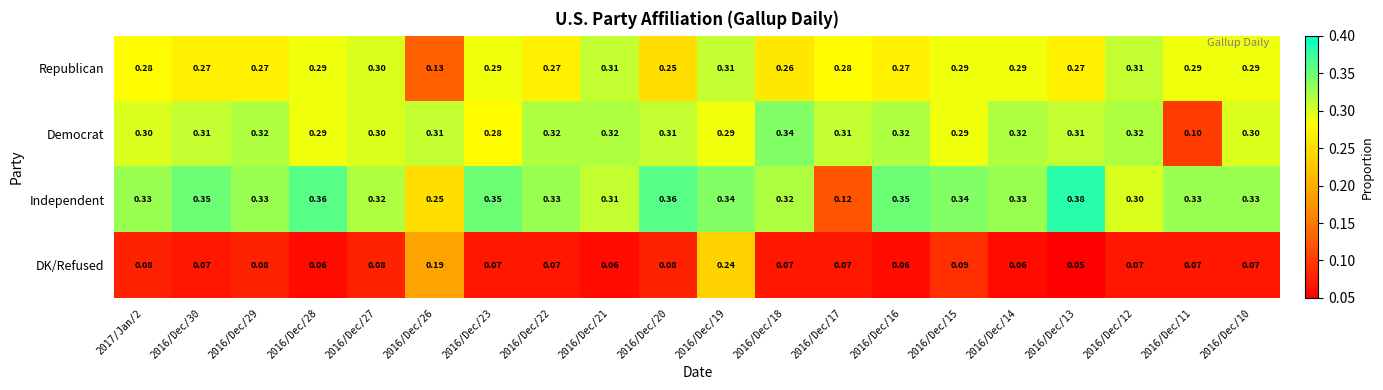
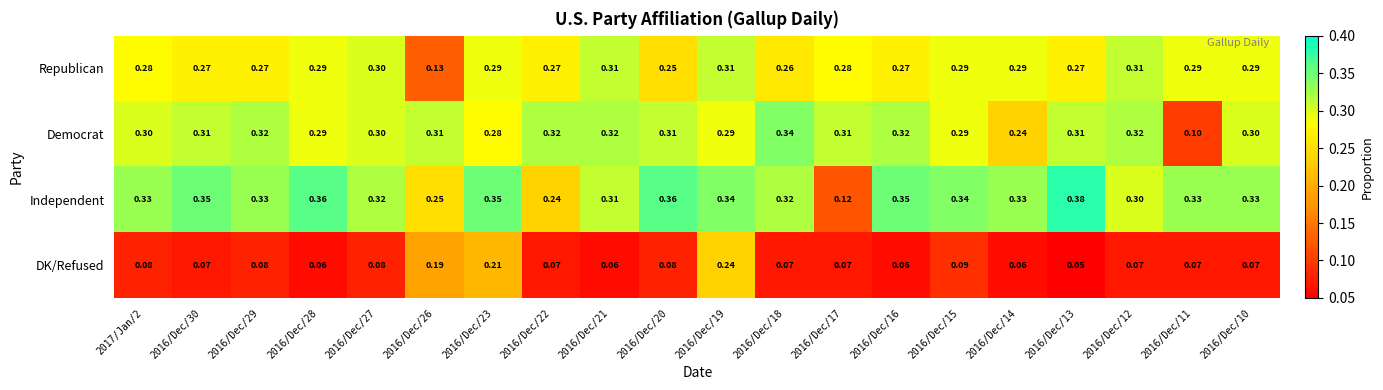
  {
    "Republican": {
      "2017/Jan/2": 0.28,
      "2016/Dec/30": 0.27,
      "2016/Dec/29": 0.27,
      "2016/Dec/28": 0.29,
      "2016/Dec/27": 0.30,
      "2016/Dec/26": 0.13,
      "2016/Dec/23": 0.29,
      "2016/Dec/22": 0.27,
      "2016/Dec/21": 0.31,
      "2016/Dec/20": 0.25,
      "2016/Dec/19": 0.31,
      "2016/Dec/18": 0.26,
      "2016/Dec/17": 0.28,
      "2016/Dec/16": 0.27,
      "2016/Dec/15": 0.29,
      "2016/Dec/14": 0.29,
      "2016/Dec/13": 0.27,
      "2016/Dec/12": 0.31,
      "2016/Dec/11": 0.29
    },
    "Democrat": {
      "2017/Jan/2": 0.30,
      "2016/Dec/30": 0.31,
      "2016/Dec/29": 0.32,
      "2016/Dec/28": 0.29,
      "2016/Dec/27": 0.30,
      "2016/Dec/26": 0.31,
      "2016/Dec/23": 0.28,
      "2016/Dec/22": 0.32,
      "2016/Dec/21": 0.32,
      "2016/Dec/20": 0.31,
      "2016/Dec/19": 0.29,
      "2016/Dec/18": 0.34,
      "2016/Dec/17": 0.31,
      "2016/Dec/16": 0.32,
      "2016/Dec/15": 0.29,
-     "2016/Dec/14": 0.32,
+     "2016/Dec/14": 0.24,
      "2016/Dec/13": 0.31,
      "2016/Dec/12": 0.32,
      "2016/Dec/11": 0.10,
      "2016/Dec/10": 0.30
    },
    "Independent": {
      "2017/Jan/2": 0.33,
      "2016/Dec/30": 0.35,
      "2016/Dec/29": 0.33,
      "2016/Dec/28": 0.36,
      "2016/Dec/27": 0.32,
      "2016/Dec/26": 0.25,
      "2016/Dec/23": 0.35,
-     "2016/Dec/22": 0.33,
+     "2016/Dec/22": 0.24,
      "2016/Dec/21": 0.31,
      "2016/Dec/20": 0.36,
      "2016/Dec/19": 0.34,
      "2016/Dec/18": 0.32,
      "2016/Dec/17": 0.12,
      "2016/Dec/16": 0.35,
      "2016/Dec/15": 0.34,
      "2016/Dec/14": 0.33,
      "2016/Dec/13": 0.38,
      "2016/Dec/12": 0.30,
      "2016/Dec/11": 0.33,
      "2016/Dec/10": 0.33
    },
    "DK/Refused": {
      "2017/Jan/2": 0.08,
      "2016/Dec/30": 0.07,
      "2016/Dec/29": 0.08,
      "2016/Dec/28": 0.06,
      "2016/Dec/27": 0.08,
      "2016/Dec/26": 0.19,
-     "2016/Dec/23": 0.07,
+     "2016/Dec/23": 0.21,
      "2016/Dec/22": 0.07,
      "2016/Dec/21": 0.06,
      "2016/Dec/20": 0.08,
      "2016/Dec/19": 0.24,
      "2016/Dec/18": 0.07,
      "2016/Dec/17": 0.07,
      "2016/Dec/16": 0.06,
      "2016/Dec/15": 0.09,
      "2016/Dec/14": 0.06,
      "2016/Dec/13": 0.05,
      "2016/Dec/12": 0.07,
      "2016/Dec/11": 0.07,
      "2016/Dec/10": 0.07
    }
  }
